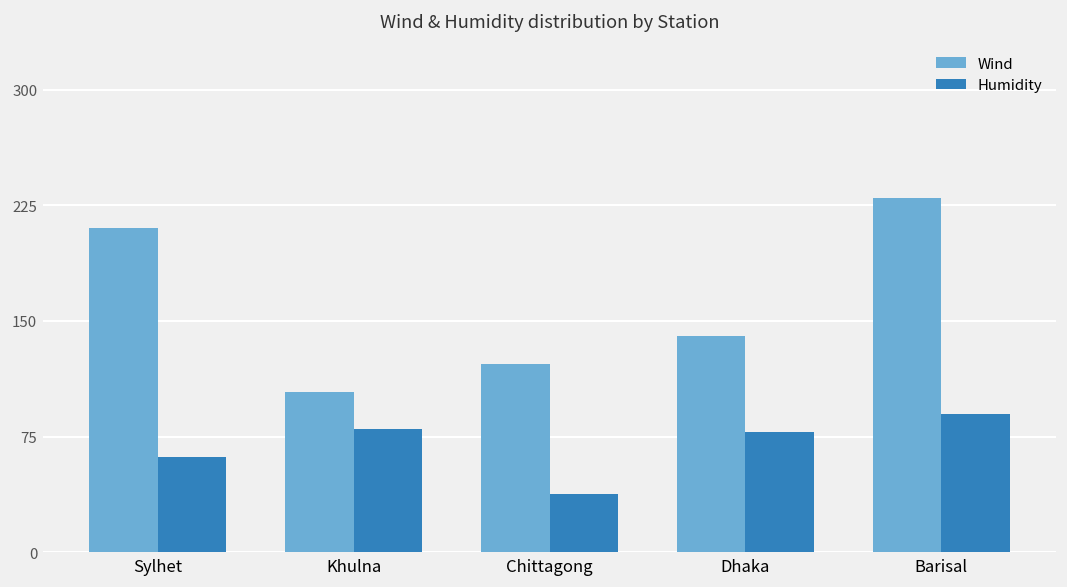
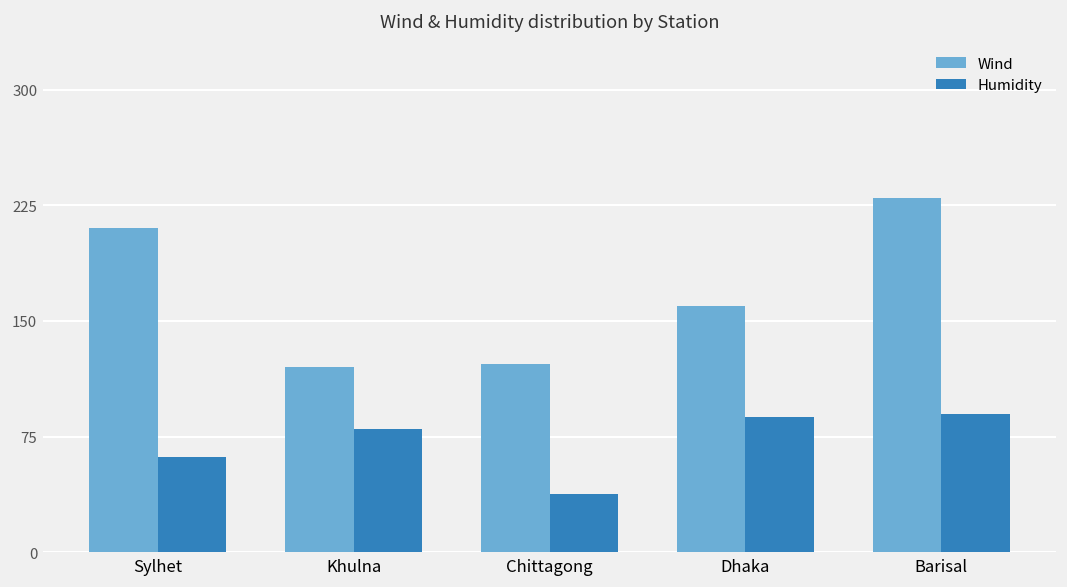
  {
    "Wind": {
      "Sylhet": 210,
-     "Khulna": 104,
+     "Khulna": 120,
      "Chittagong": 122,
-     "Dhaka": 140,
+     "Dhaka": 160,
      "Barisal": 230
    },
    "Humidity": {
      "Sylhet": 62,
      "Khulna": 80,
      "Chittagong": 38,
-     "Dhaka": 78,
+     "Dhaka": 88,
      "Barisal": 90
    }
  }
